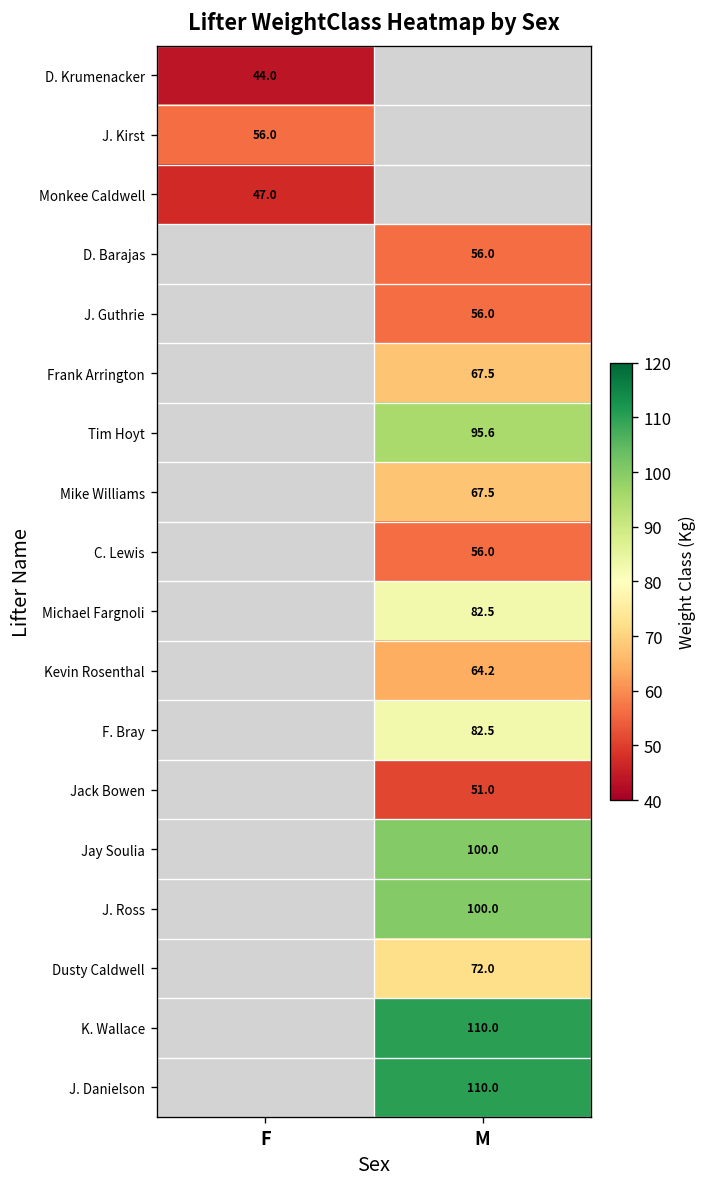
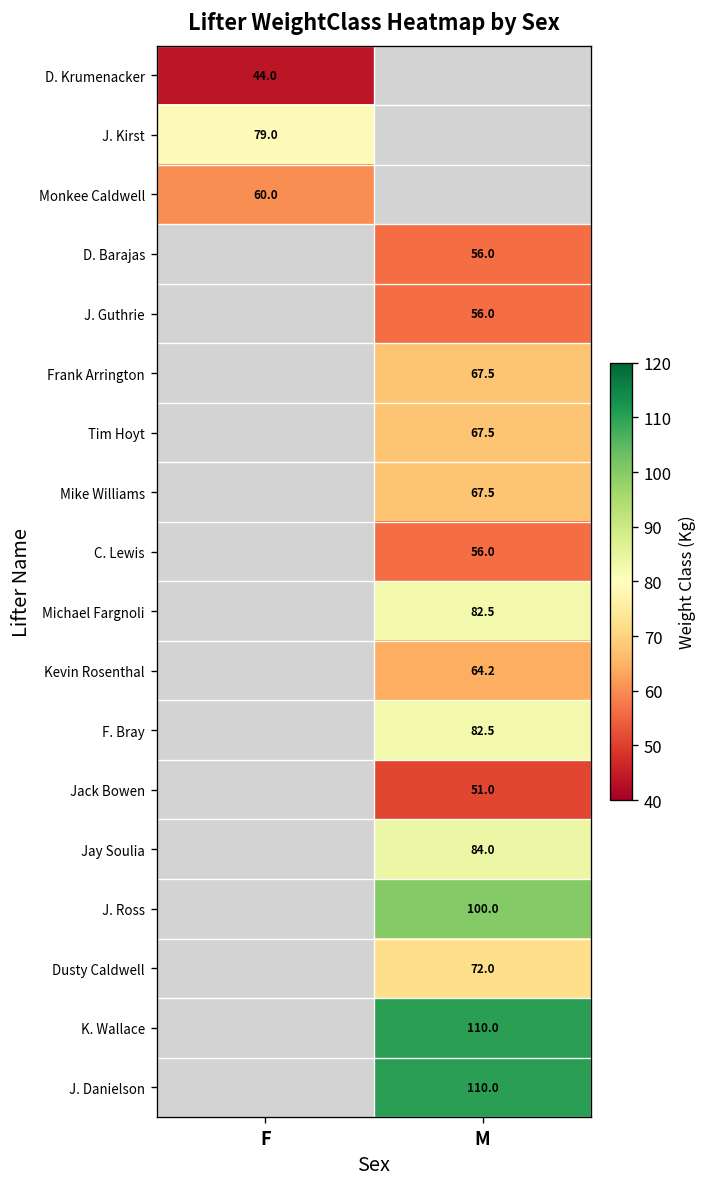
  {
    "D. Krumenacker": {
      "F": 44.0
    },
    "J. Kirst": {
-     "F": 56.0
+     "F": 79.0
    },
    "Monkee Caldwell": {
-     "F": 47.0
+     "F": 60.0
    },
    "D. Barajas": {
      "M": 56.0
    },
    "J. Guthrie": {
      "M": 56.0
    },
    "Frank Arrington": {
      "M": 67.5
    },
    "Tim Hoyt": {
-     "M": 95.6
+     "M": 67.5
    },
    "Mike Williams": {
      "M": 67.5
    },
    "C. Lewis": {
      "M": 56.0
    },
    "Michael Fargnoli": {
      "M": 82.5
    },
    "Kevin Rosenthal": {
      "M": 64.2
    },
    "F. Bray": {
      "M": 82.5
    },
    "Jack Bowen": {
      "M": 51.0
    },
    "Jay Soulia": {
-     "M": 100.0
+     "M": 84.0
    },
    "J. Ross": {
      "M": 100.0
    },
    "Dusty Caldwell": {
      "M": 72.0
    },
    "K. Wallace": {
      "M": 110.0
    },
    "J. Danielson": {
      "M": 110.0
    }
  }
